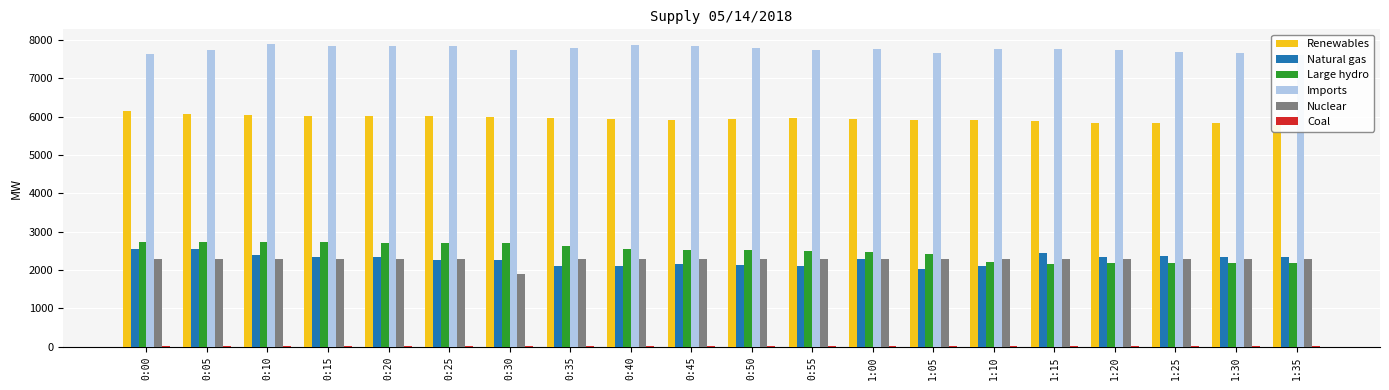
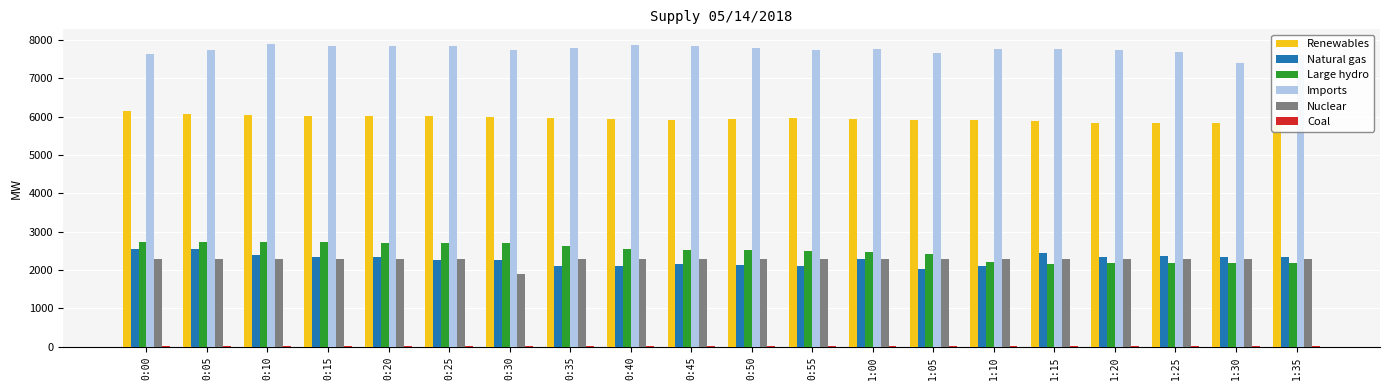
  {
    "Renewables": {
      "0:00": 6100,
      "0:05": 6100,
      "0:10": 6000,
      "0:15": 6000,
      "0:20": 6000,
      "0:25": 6000,
      "0:30": 6000,
      "0:35": 6000,
      "0:40": 5900,
      "0:45": 5900,
      "0:50": 5900,
      "0:55": 6000,
      "1:00": 5900,
      "1:05": 5900,
      "1:10": 5900,
      "1:15": 5900,
      "1:20": 5800,
      "1:25": 5800,
      "1:30": 5800
    },
    "Natural gas": {
      "0:00": 2500,
      "0:05": 2500,
      "0:10": 2400,
      "0:15": 2300,
      "0:20": 2300,
      "0:25": 2300,
      "0:30": 2300,
      "0:35": 2100,
      "0:40": 2100,
      "0:45": 2200,
      "0:50": 2100,
      "0:55": 2100,
      "1:00": 2300,
      "1:05": 2000,
      "1:10": 2100,
      "1:15": 2400,
      "1:20": 2400,
      "1:25": 2400,
      "1:30": 2300,
      "1:35": 2300
    },
    "Large hydro": {
      "0:00": 2700,
      "0:05": 2700,
      "0:10": 2700,
      "0:15": 2700,
      "0:20": 2700,
      "0:25": 2700,
      "0:30": 2700,
      "0:35": 2600,
      "0:40": 2500,
      "0:45": 2500,
      "0:50": 2500,
      "0:55": 2500,
      "1:00": 2500,
      "1:05": 2400,
      "1:10": 2200,
      "1:15": 2200,
      "1:20": 2200,
      "1:25": 2200,
      "1:30": 2200,
      "1:35": 2200
    },
    "Imports": {
      "0:00": 7600,
      "0:05": 7700,
      "0:10": 7900,
      "0:15": 7800,
      "0:20": 7800,
      "0:25": 7800,
      "0:30": 7700,
      "0:35": 7800,
      "0:40": 7900,
      "0:45": 7800,
      "0:50": 7800,
      "0:55": 7700,
      "1:00": 7700,
      "1:05": 7700,
      "1:10": 7800,
      "1:15": 7800,
      "1:20": 7700,
      "1:25": 7700,
-     "1:30": 7700
+     "1:30": 7400
    },
    "Nuclear": {
      "0:00": 2300,
      "0:05": 2300,
      "0:10": 2300,
      "0:15": 2300,
      "0:20": 2300,
      "0:25": 2300,
      "0:30": 1900,
      "0:35": 2300,
      "0:40": 2300,
      "0:45": 2300,
      "0:50": 2300,
      "0:55": 2300,
      "1:00": 2300,
      "1:05": 2300,
      "1:10": 2300,
      "1:15": 2300,
      "1:20": 2300,
      "1:25": 2300,
      "1:30": 2300,
      "1:35": 2300
    }
  }
